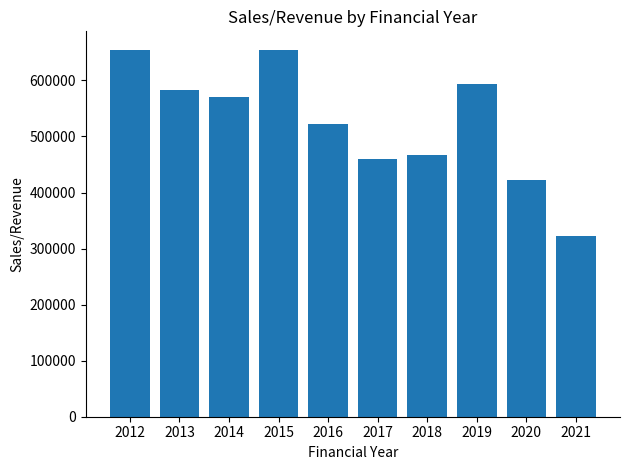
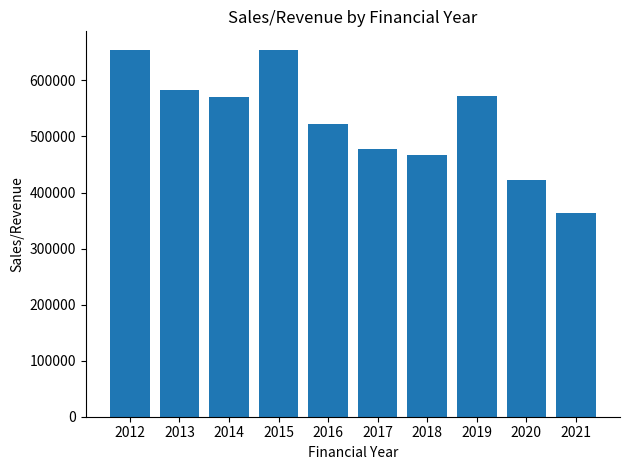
  {
    "2012": 650000,
    "2013": 580000,
    "2014": 570000,
    "2015": 650000,
    "2016": 520000,
-   "2017": 460000,
+   "2017": 480000,
    "2018": 470000,
-   "2019": 590000,
+   "2019": 570000,
    "2020": 420000,
-   "2021": 320000
+   "2021": 360000
  }
